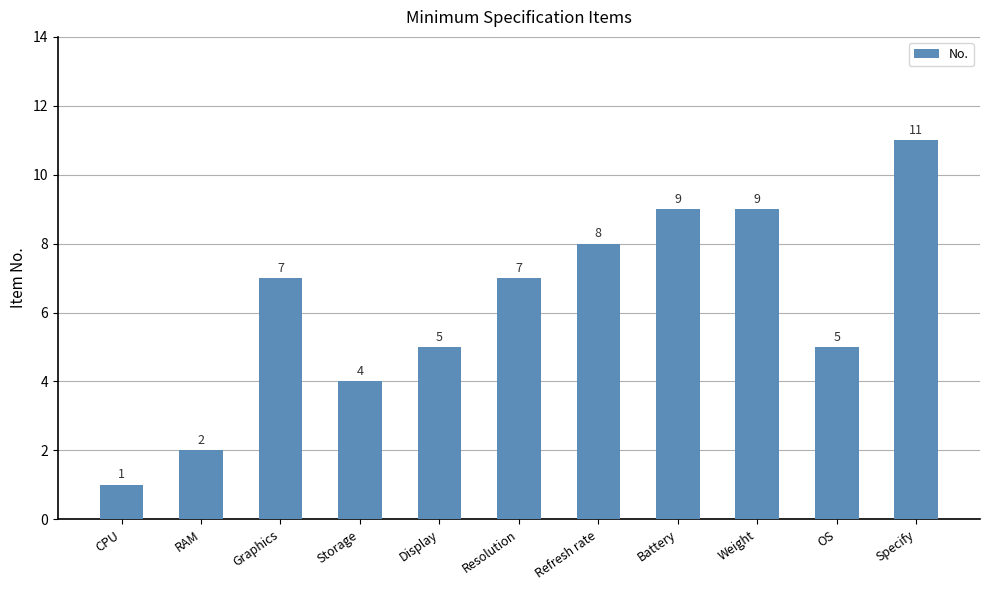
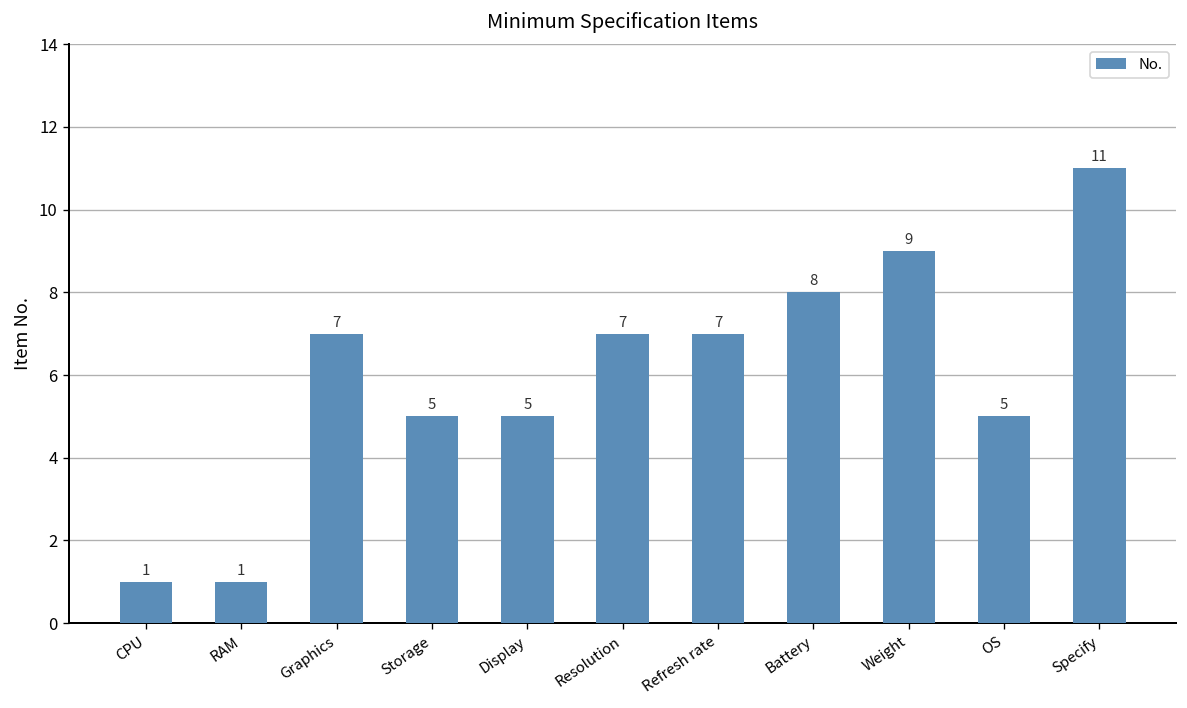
  {
    "CPU": 1,
-   "RAM": 2,
+   "RAM": 1,
    "Graphics": 7,
-   "Storage": 4,
+   "Storage": 5,
    "Display": 5,
    "Resolution": 7,
-   "Refresh rate": 8,
-   "Battery": 9,
+   "Refresh rate": 7,
+   "Battery": 8,
    "Weight": 9,
    "OS": 5,
    "Specify": 11
  }
